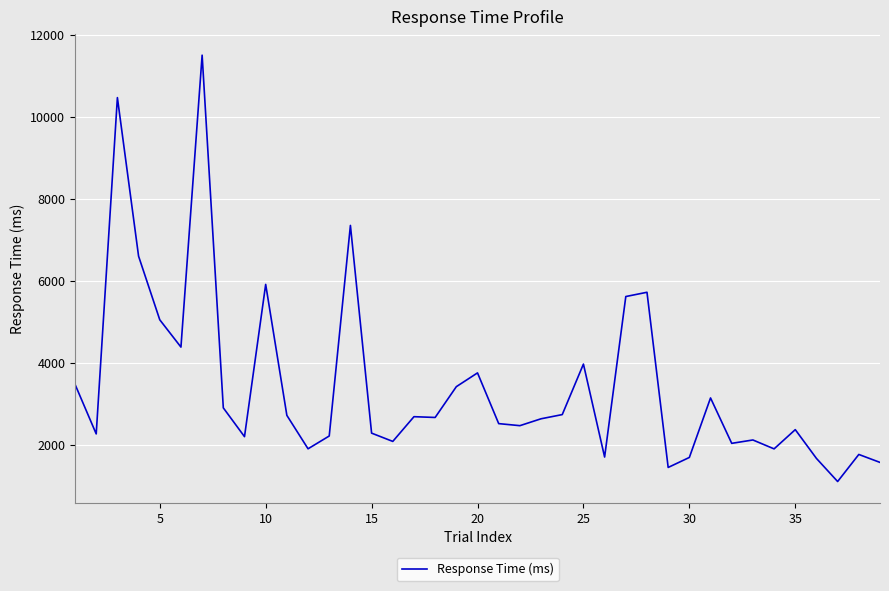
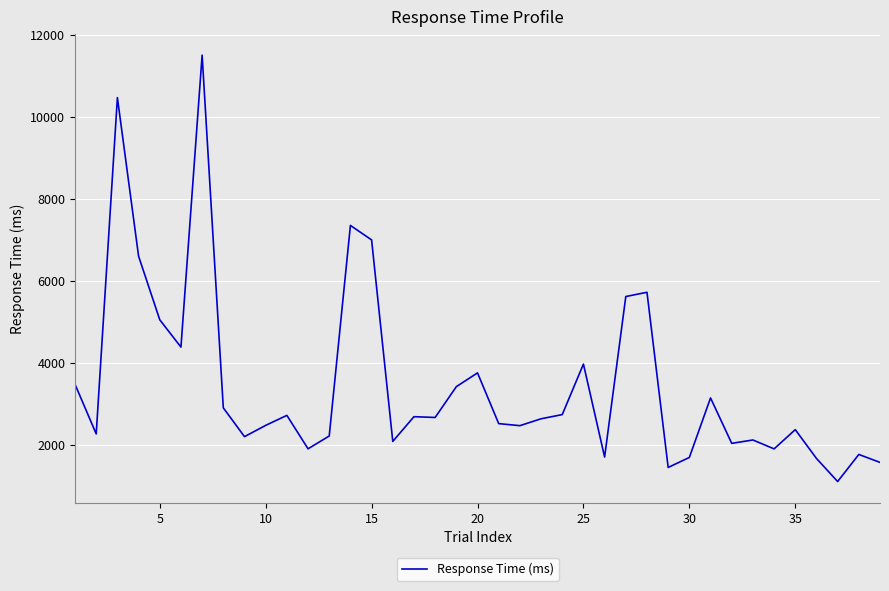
  {
    "5": 5000,
-   "10": 5900,
-   "15": 2300,
+   "10": 2500,
+   "15": 7000,
    "20": 3700,
    "25": 4000,
    "30": 1700,
    "35": 2400
  }
